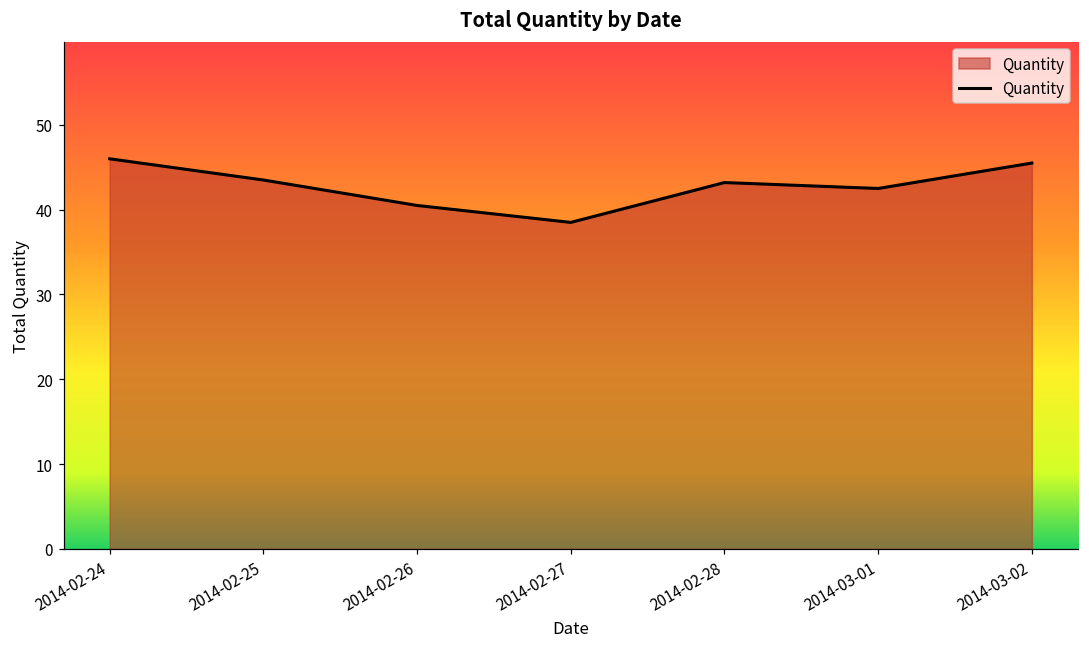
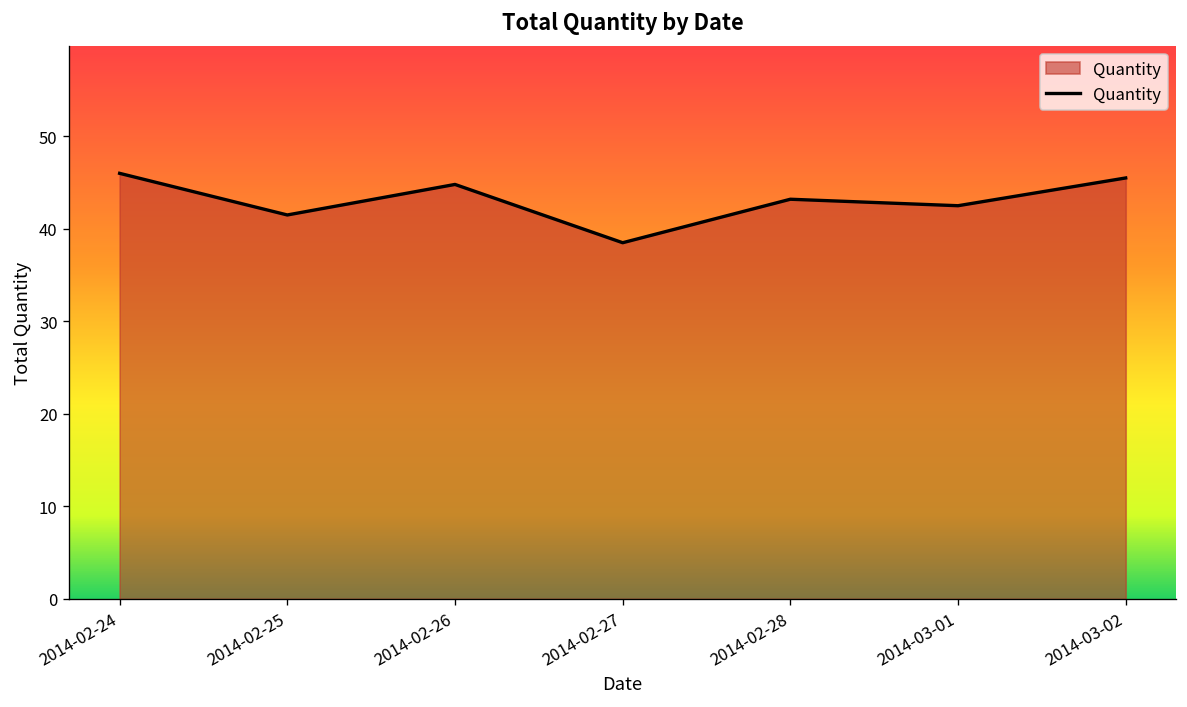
  {
    "2014-02-24": 46,
-   "2014-02-25": 44,
-   "2014-02-26": 41,
+   "2014-02-25": 42,
+   "2014-02-26": 45,
    "2014-02-27": 39,
    "2014-02-28": 43,
    "2014-03-01": 43,
    "2014-03-02": 46
  }
